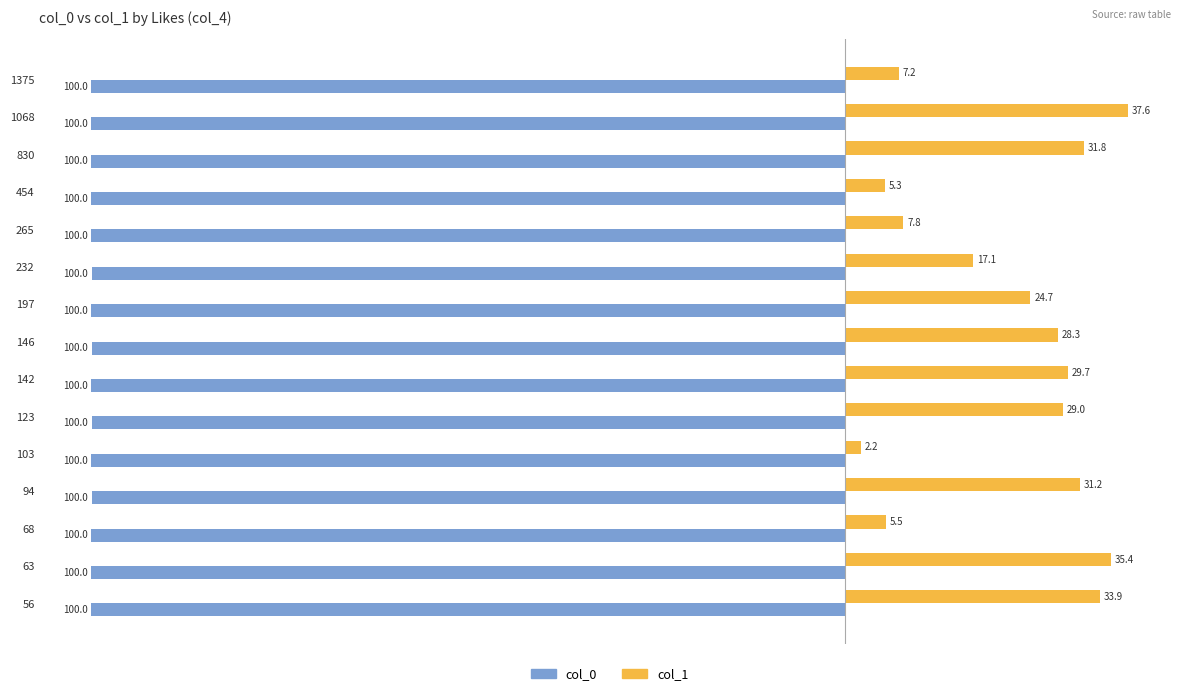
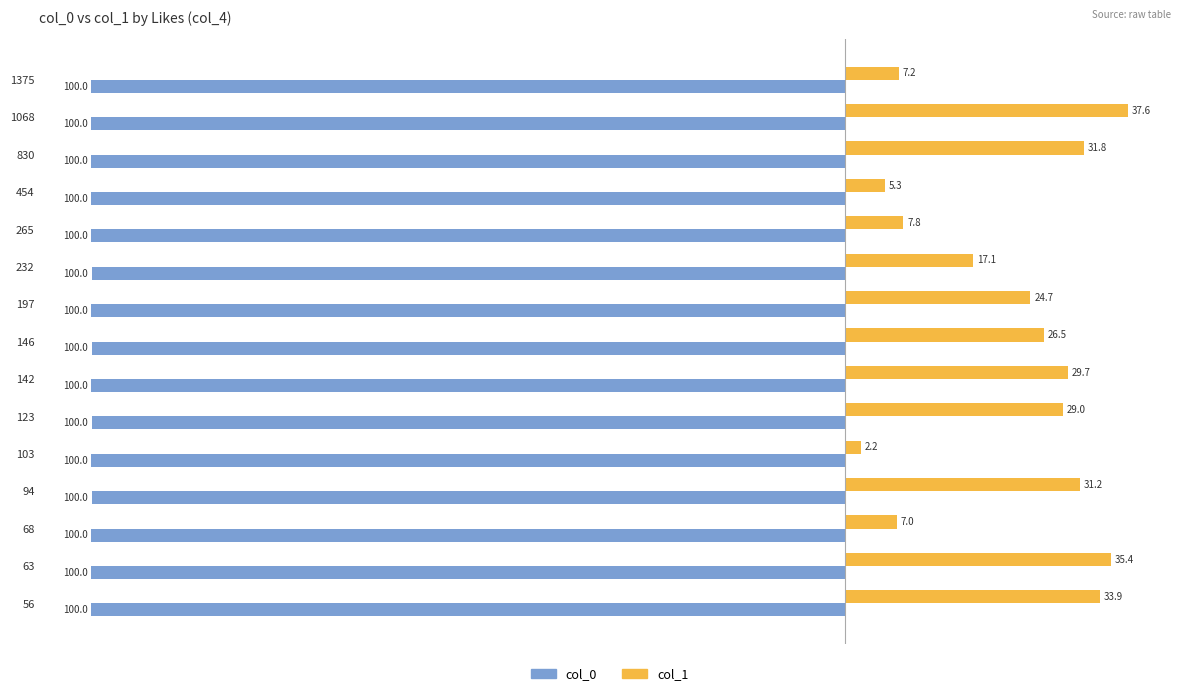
  {
    "col_1": {
      "1375": 7.2,
      "1068": 37.6,
      "830": 31.8,
      "454": 5.3,
      "265": 7.8,
      "232": 17.1,
      "197": 24.7,
-     "146": 28.3,
+     "146": 26.5,
      "142": 29.7,
      "123": 29.0,
      "103": 2.2,
      "94": 31.2,
-     "68": 5.5,
+     "68": 7.0,
      "63": 35.4,
      "56": 33.9
    }
  }
